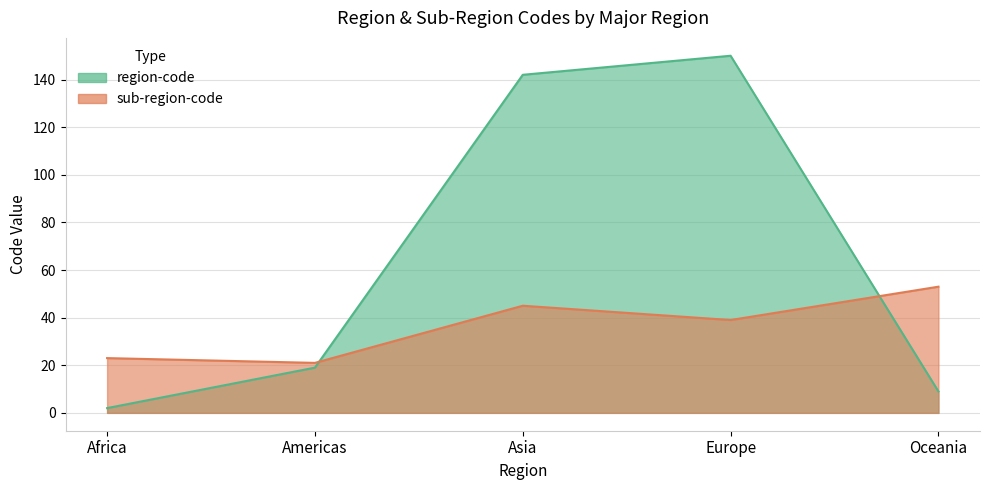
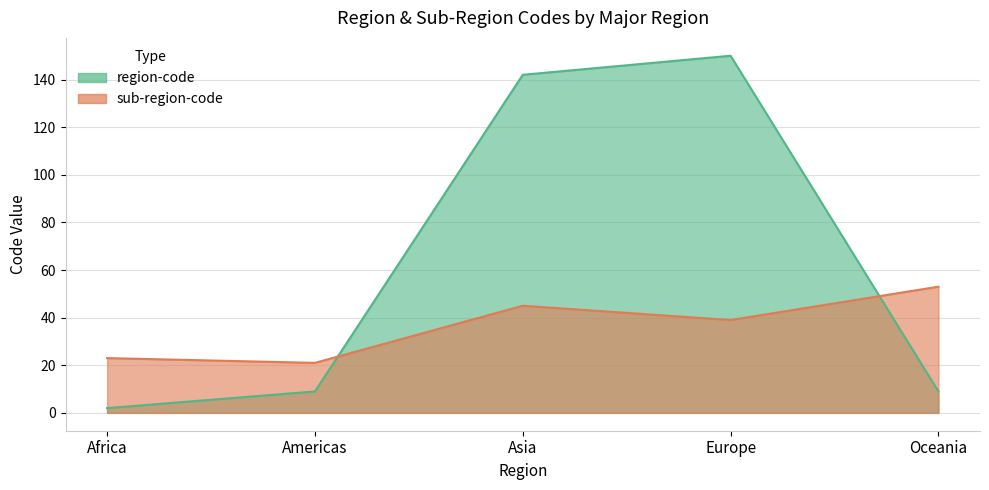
  {
    "region-code": {
      "Africa": 2,
-     "Americas": 19,
+     "Americas": 9,
      "Asia": 142,
      "Europe": 150,
      "Oceania": 9
    },
    "sub-region-code": {
      "Africa": 23,
      "Americas": 21,
      "Asia": 45,
      "Europe": 39,
      "Oceania": 53
    }
  }
